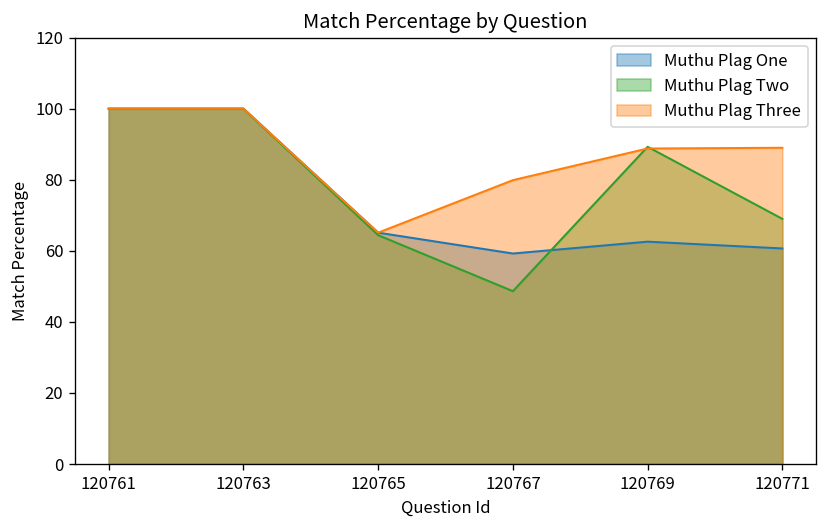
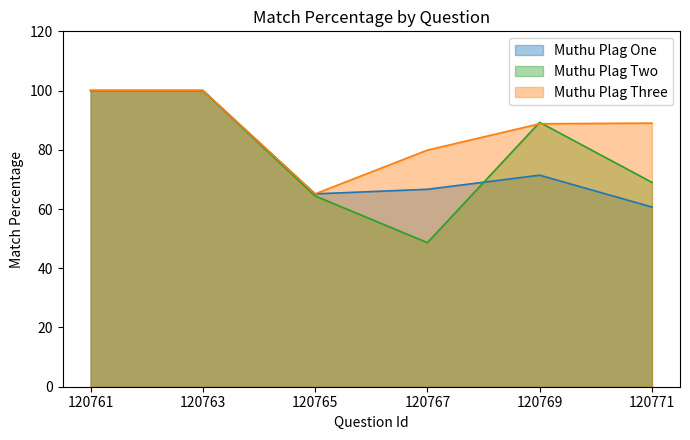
  {
    "Muthu Plag One": {
-     "120767": 59,
-     "120769": 63,
+     "120767": 67,
+     "120769": 71,
      "120771": 61
    },
    "Muthu Plag Two": {
      "120767": 49,
      "120771": 69
    },
    "Muthu Plag Three": {
      "120767": 80,
      "120771": 89
    }
  }
